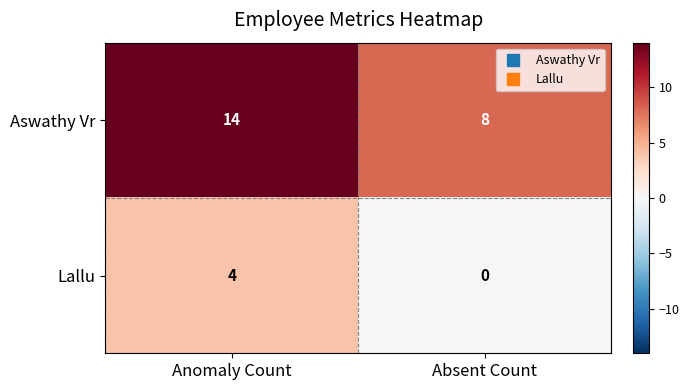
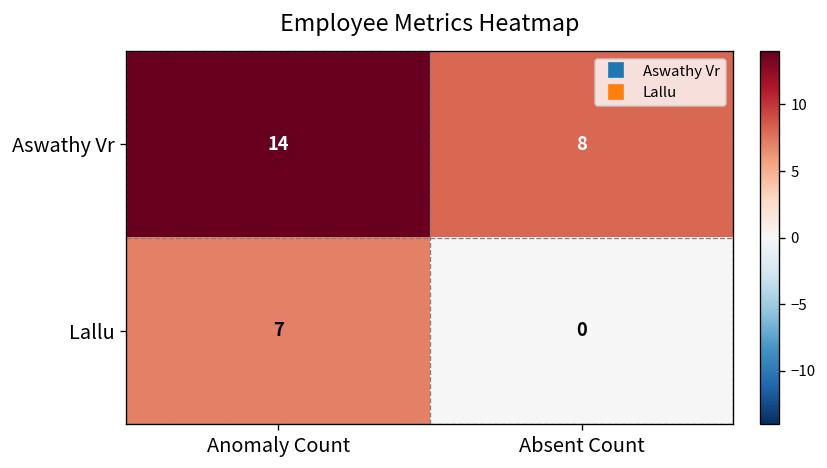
  {
    "Aswathy Vr": {
      "Anomaly Count": 14,
      "Absent Count": 8
    },
    "Lallu": {
-     "Anomaly Count": 4,
+     "Anomaly Count": 7,
      "Absent Count": 0
    }
  }
